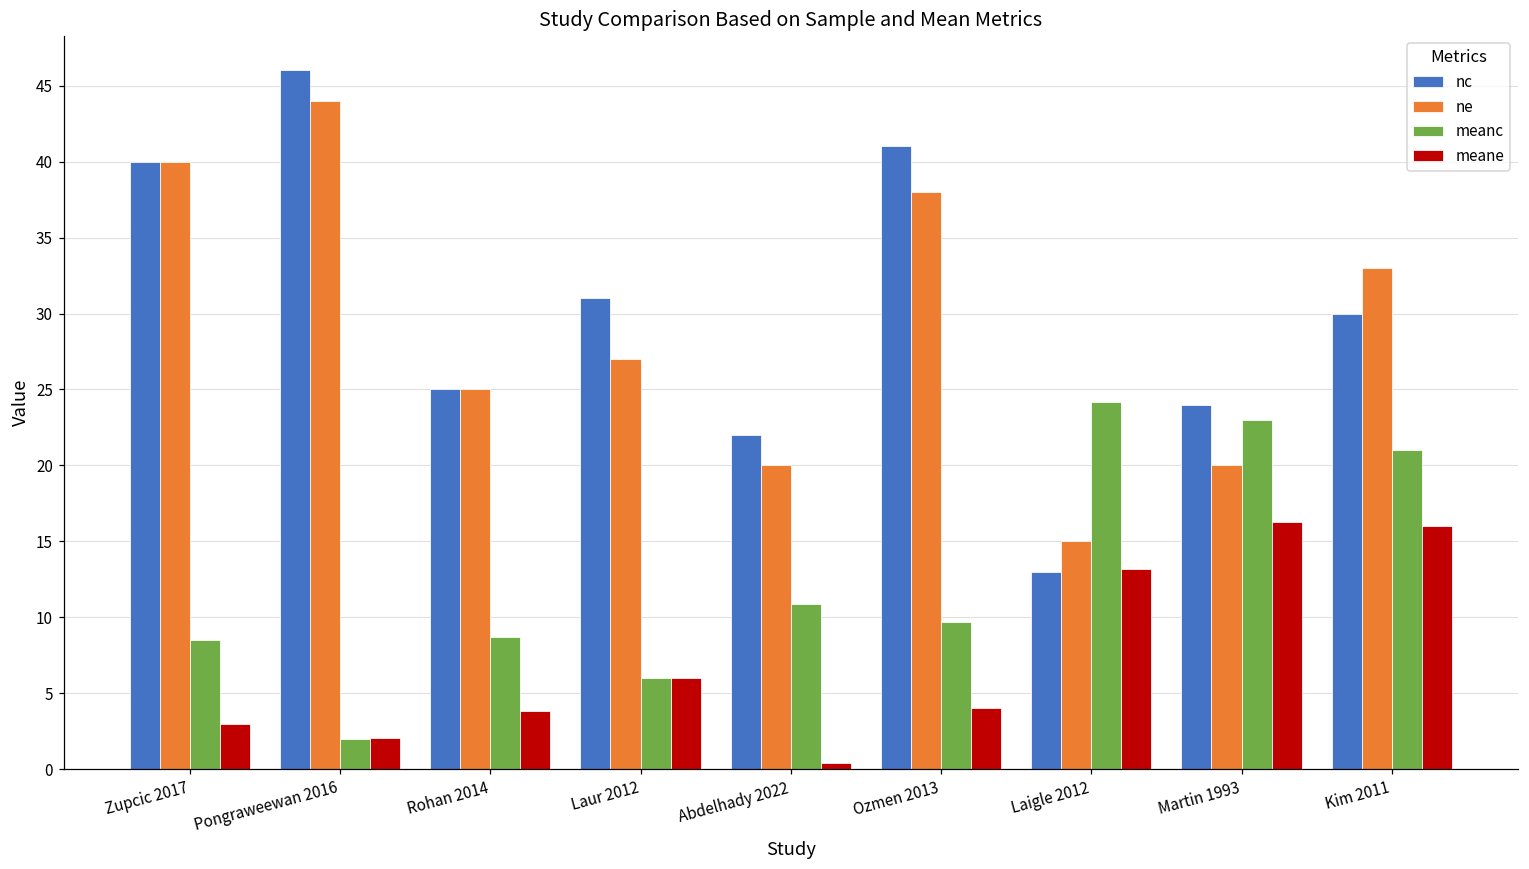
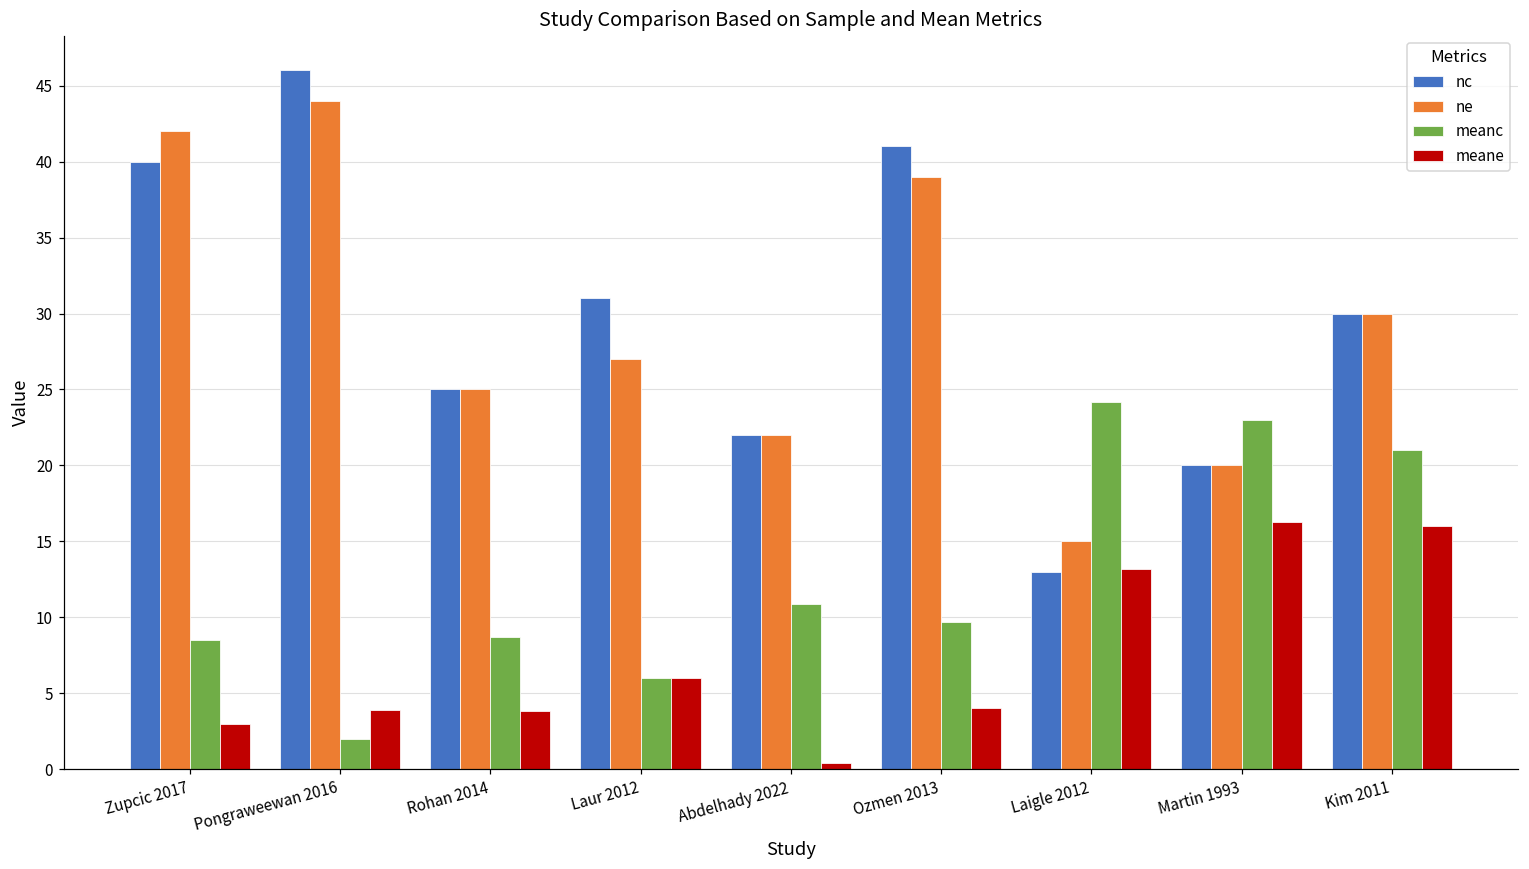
  {
    "nc": {
      "Zupcic 2017": 40,
      "Pongraweewan 2016": 46,
      "Rohan 2014": 25,
      "Laur 2012": 31,
      "Abdelhady 2022": 22,
      "Ozmen 2013": 41,
      "Laigle 2012": 13,
-     "Martin 1993": 24,
+     "Martin 1993": 20,
      "Kim 2011": 30
    },
    "ne": {
-     "Zupcic 2017": 40,
+     "Zupcic 2017": 42,
      "Pongraweewan 2016": 44,
      "Rohan 2014": 25,
      "Laur 2012": 27,
-     "Abdelhady 2022": 20,
-     "Ozmen 2013": 38,
+     "Abdelhady 2022": 22,
+     "Ozmen 2013": 39,
      "Laigle 2012": 15,
      "Martin 1993": 20,
-     "Kim 2011": 33
+     "Kim 2011": 30
    },
    "meanc": {
      "Zupcic 2017": 8.5,
      "Pongraweewan 2016": 2.0,
      "Rohan 2014": 8.7,
      "Laur 2012": 6.0,
      "Abdelhady 2022": 10.9,
      "Ozmen 2013": 9.7,
      "Laigle 2012": 24.2,
      "Martin 1993": 23.0,
      "Kim 2011": 21.0
    },
    "meane": {
      "Zupcic 2017": 3.0,
-     "Pongraweewan 2016": 2.1,
+     "Pongraweewan 2016": 3.9,
      "Rohan 2014": 3.8,
      "Laur 2012": 6.0,
      "Abdelhady 2022": 0.4,
      "Ozmen 2013": 4.0,
      "Laigle 2012": 13.2,
      "Martin 1993": 16.3,
      "Kim 2011": 16.0
    }
  }
